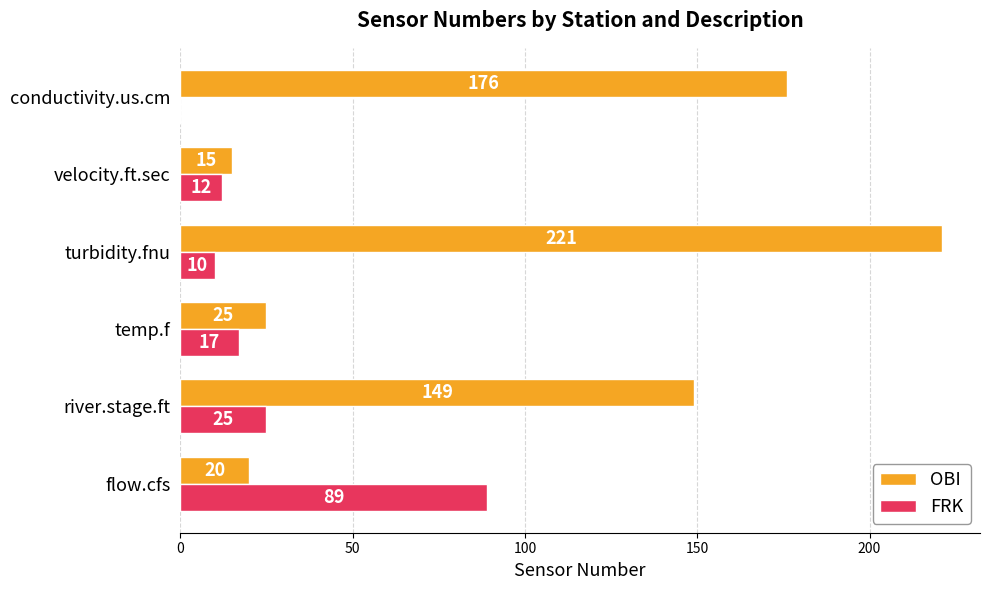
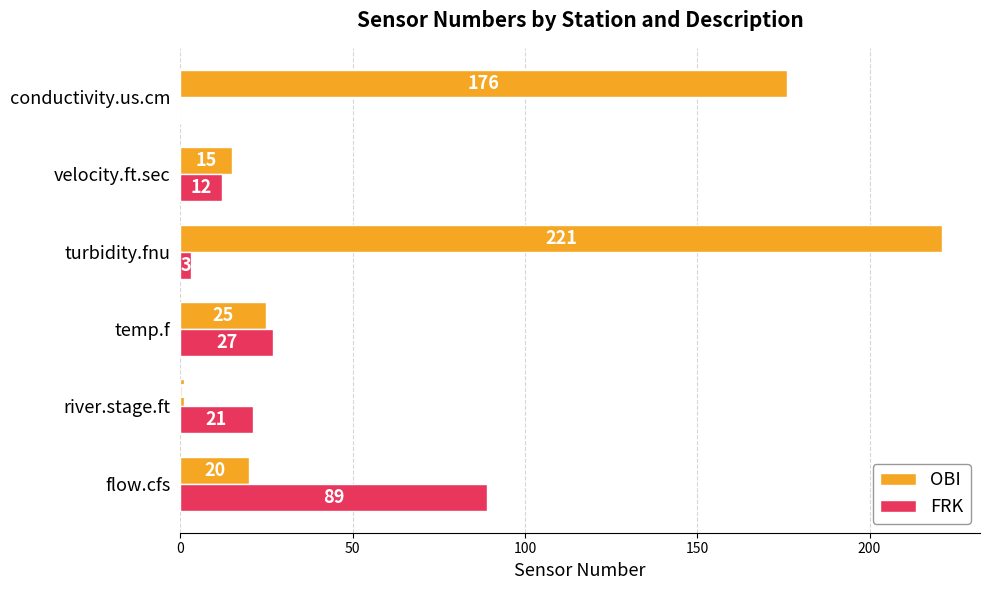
  {
    "OBI": {
-     "river.stage.ft": 149
+     "river.stage.ft": 1
    },
    "FRK": {
      "velocity.ft.sec": 12,
-     "turbidity.fnu": 10,
-     "temp.f": 17,
-     "river.stage.ft": 25,
+     "turbidity.fnu": 3,
+     "temp.f": 27,
+     "river.stage.ft": 21,
      "flow.cfs": 89
    }
  }
